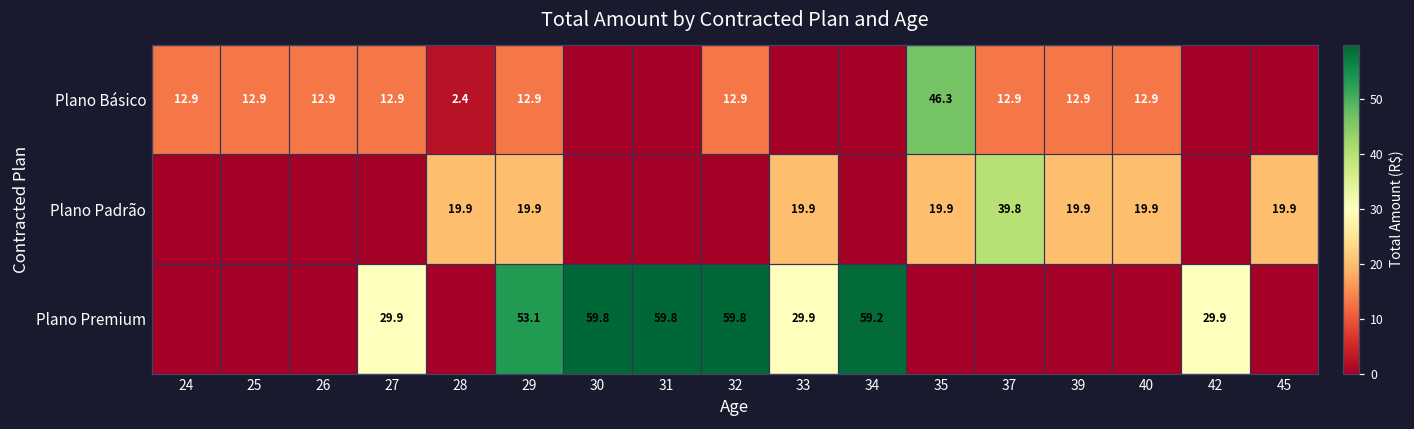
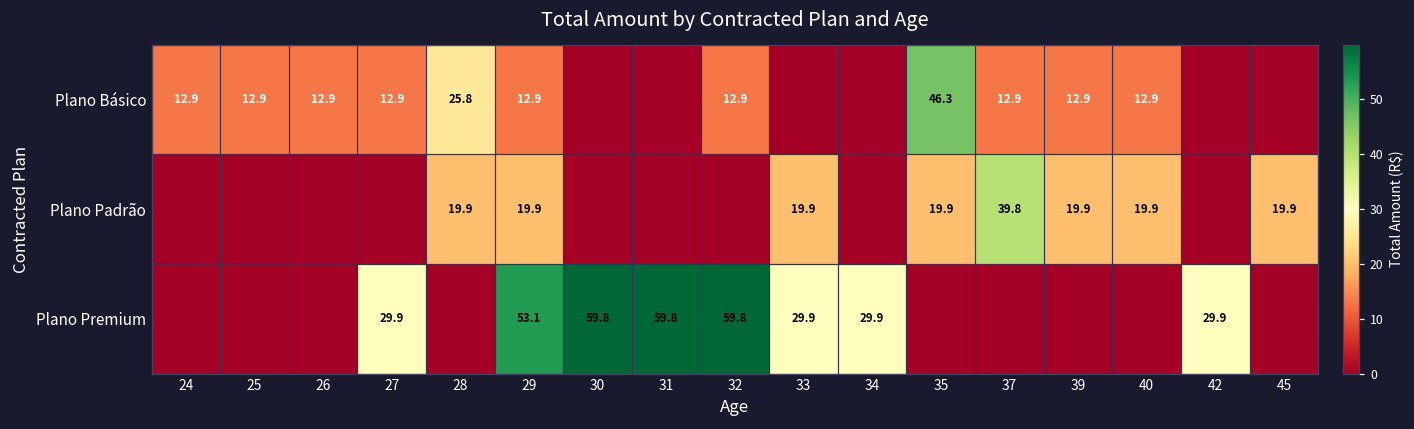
  {
    "Plano Básico": {
      "24": 12.9,
      "25": 12.9,
      "26": 12.9,
      "27": 12.9,
-     "28": 2.4,
+     "28": 25.8,
      "29": 12.9,
      "32": 12.9,
      "35": 46.3,
      "37": 12.9,
      "39": 12.9,
      "40": 12.9
    },
    "Plano Padrão": {
      "28": 19.9,
      "29": 19.9,
      "33": 19.9,
      "35": 19.9,
      "37": 39.8,
      "39": 19.9,
      "40": 19.9,
      "45": 19.9
    },
    "Plano Premium": {
      "27": 29.9,
      "29": 53.1,
      "30": 59.8,
      "31": 59.8,
      "32": 59.8,
      "33": 29.9,
-     "34": 59.2,
+     "34": 29.9,
      "42": 29.9
    }
  }
